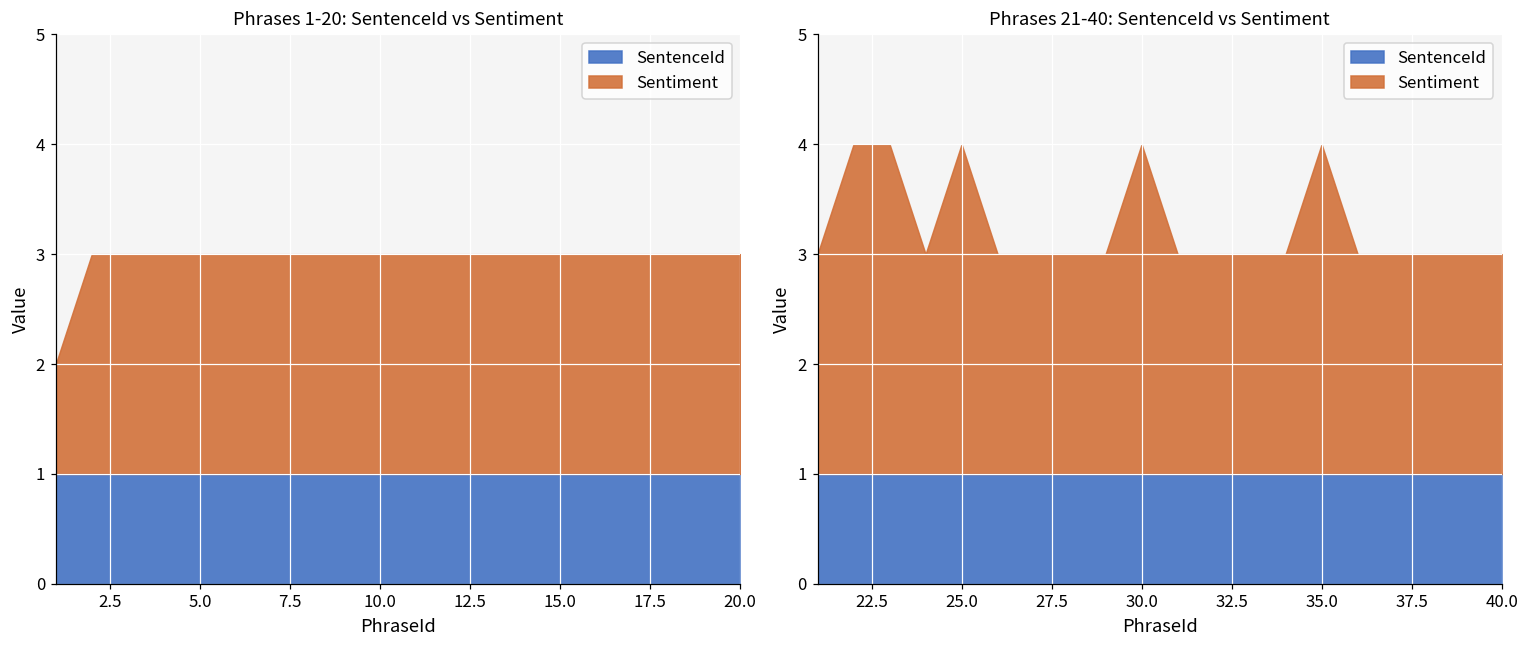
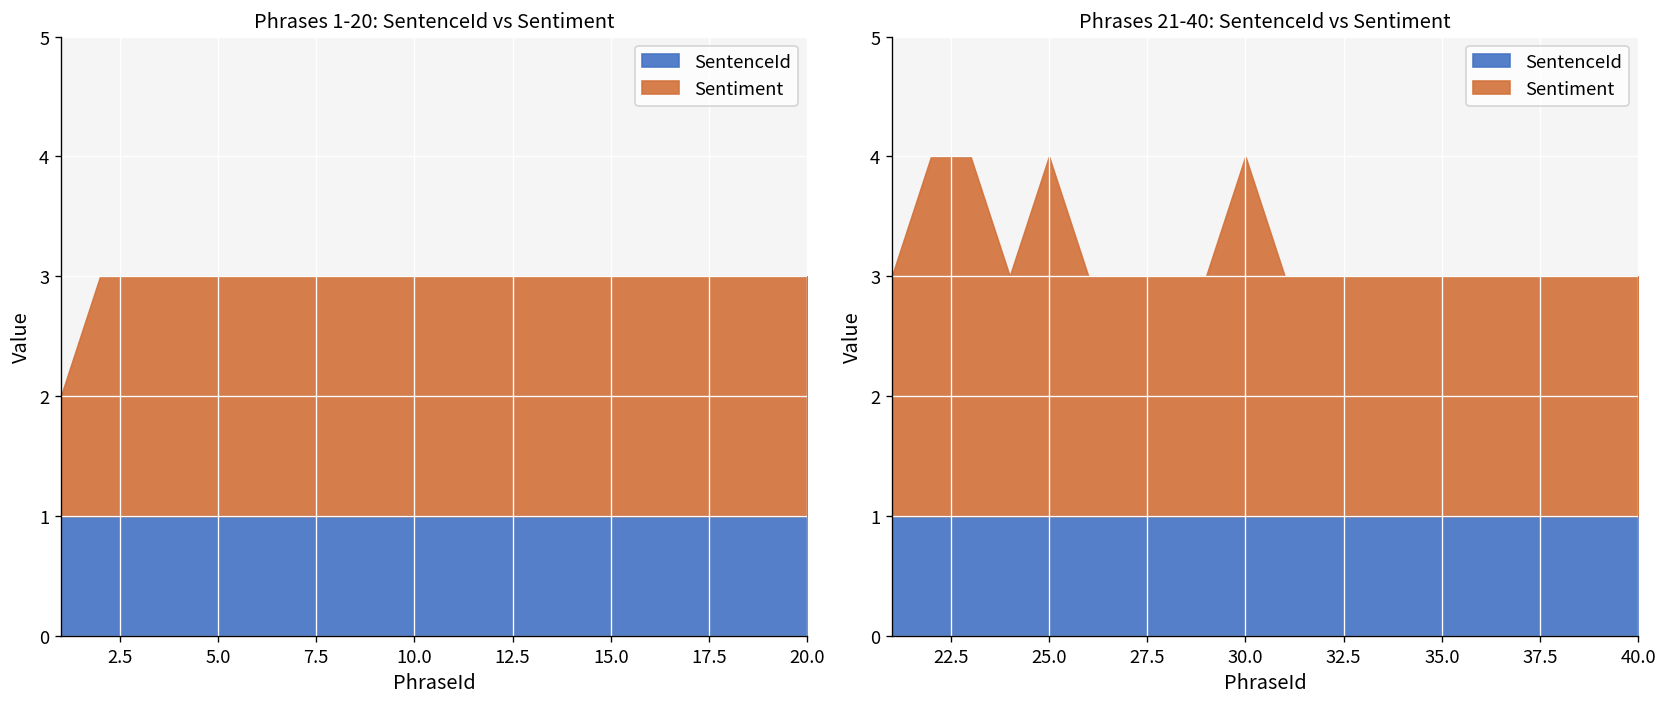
  {
    "Phrases 1-20: SentenceId vs Sentiment": {
      "SentenceId": {
        "5.0": 1.0,
        "10.0": 1.0,
        "15.0": 1.0,
        "20.0": 1.0
      }
    },
    "Phrases 21-40: SentenceId vs Sentiment": {
      "SentenceId": {
        "25.0": 1,
        "30.0": 1,
        "35.0": 1,
        "40.0": 1
      },
      "Sentiment": {
-       "35.0": 3
+       "35.0": 2
      }
    }
  }
